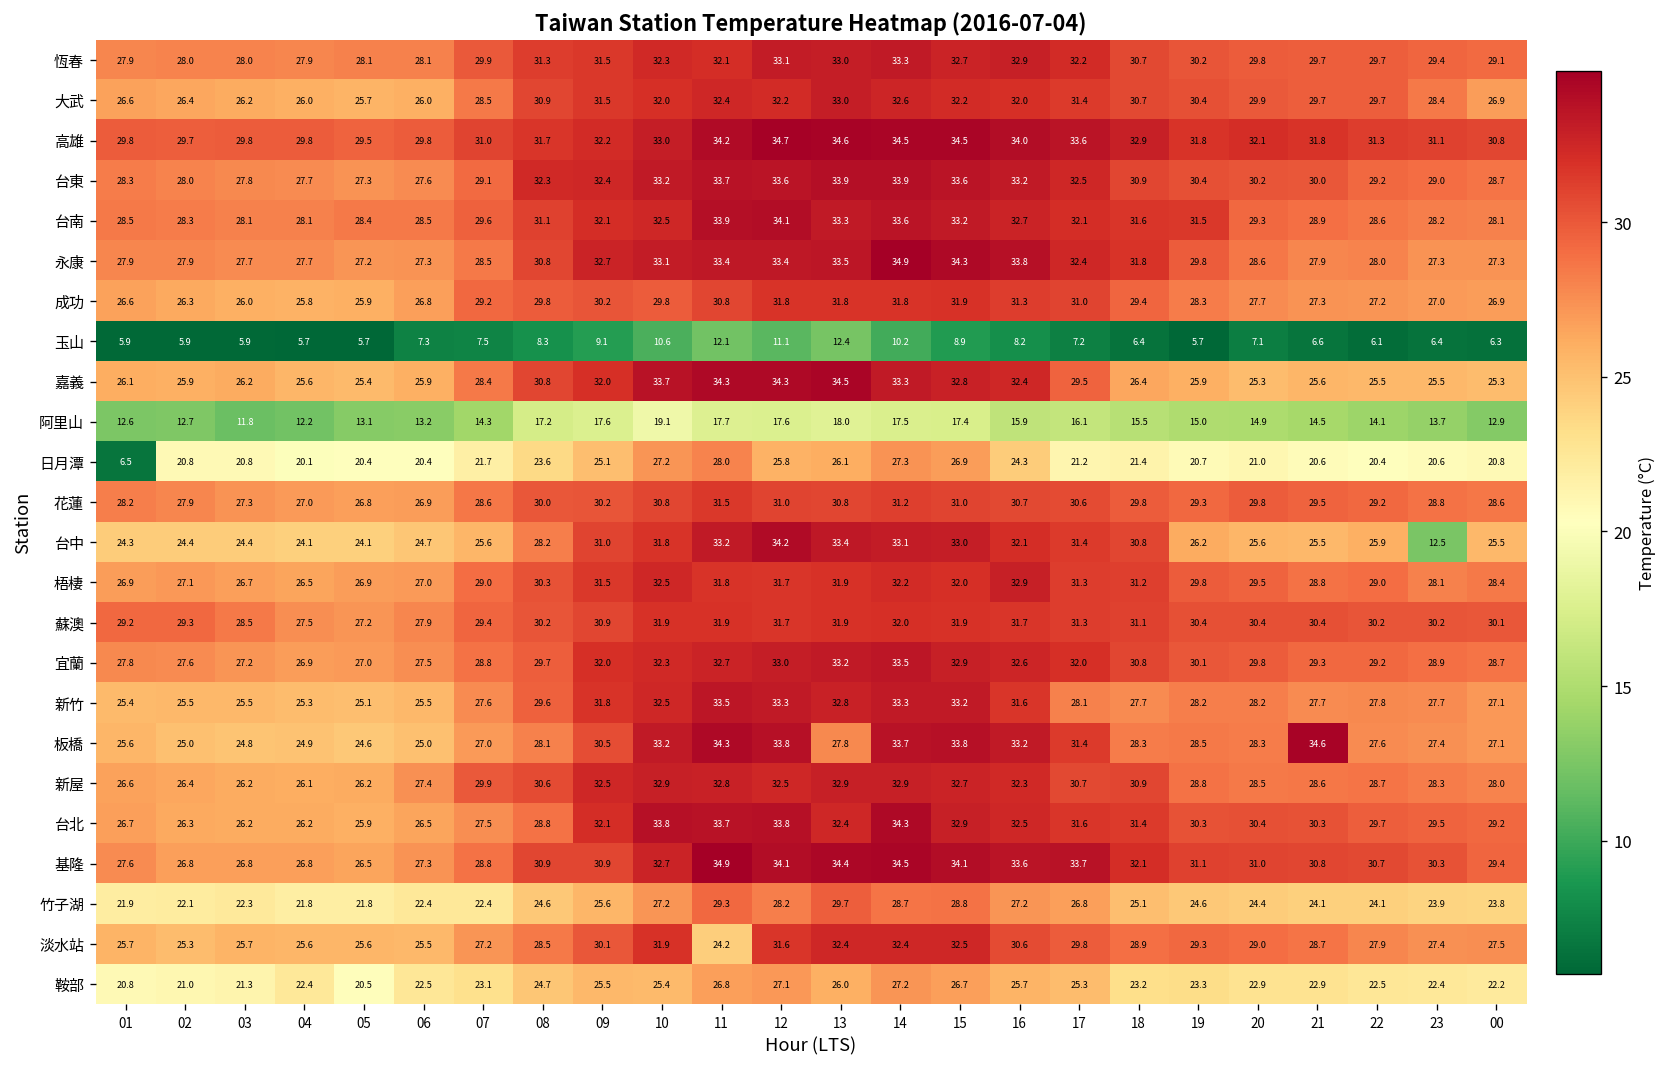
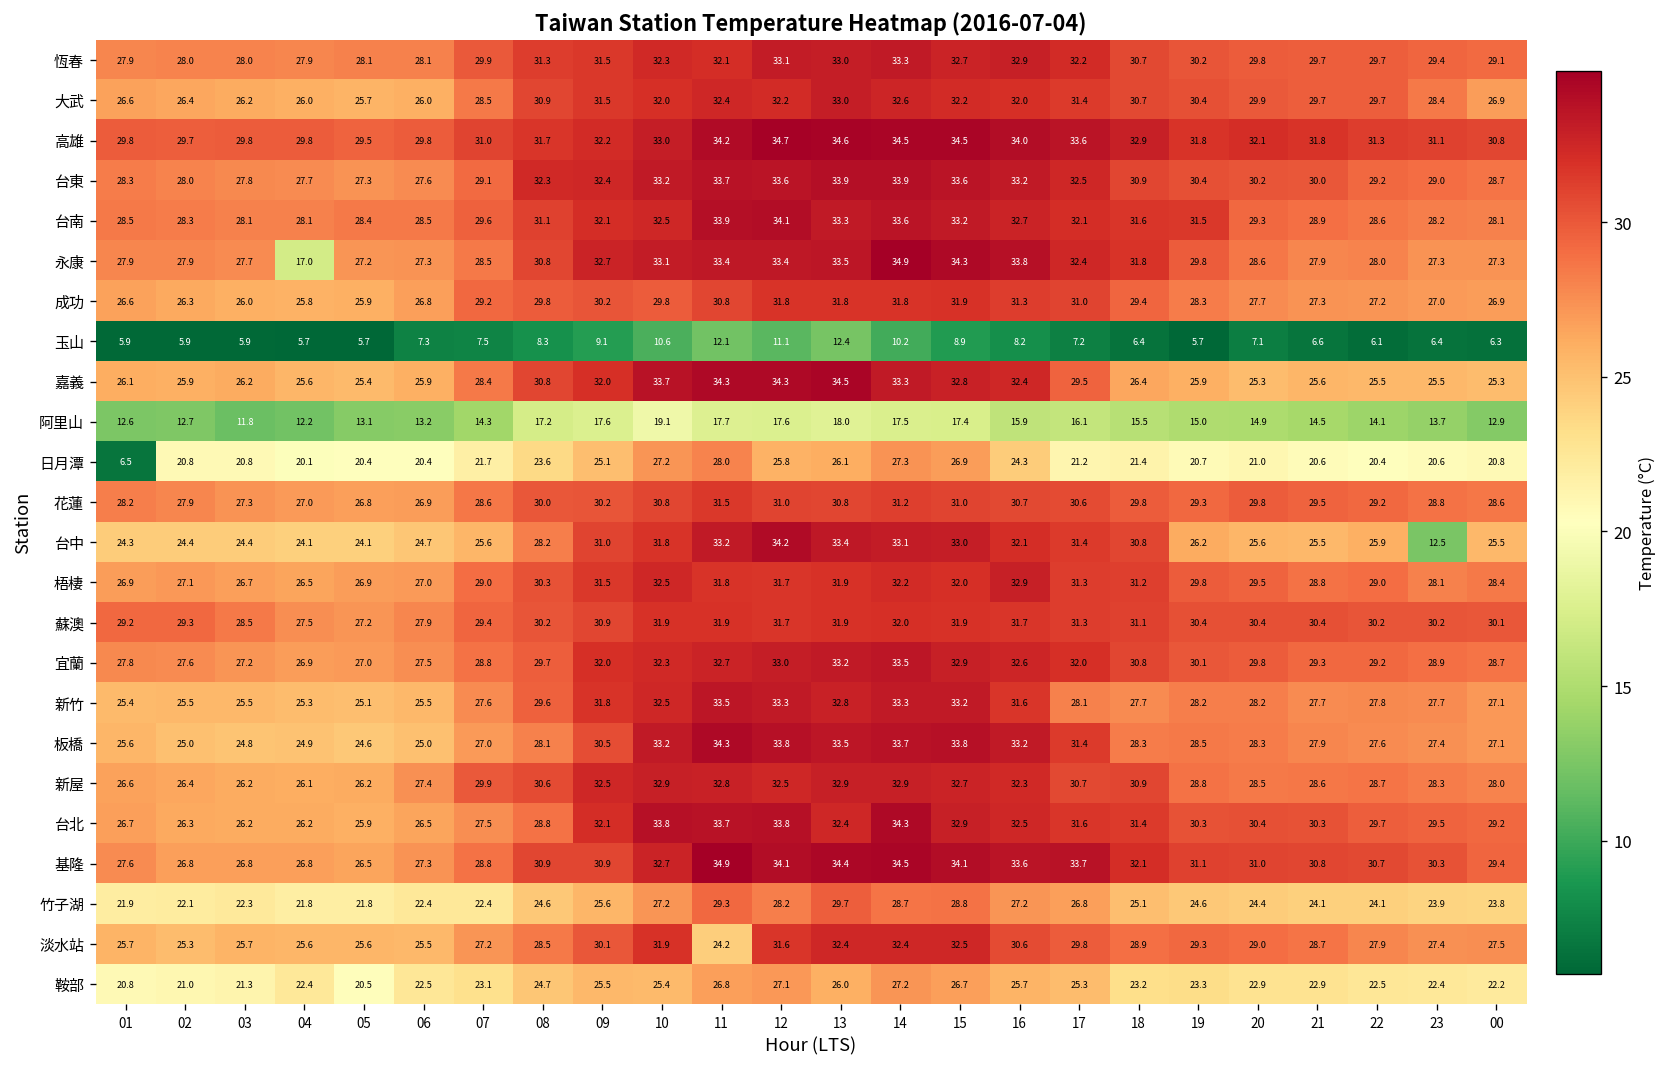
  {
    "永康": {
      "01": 27.9,
      "02": 27.9,
      "03": 27.7,
-     "04": 27.7,
+     "04": 17.0,
      "05": 27.2,
      "06": 27.3,
      "07": 28.5,
      "08": 30.8,
      "09": 32.7,
      "10": 33.1,
      "11": 33.4,
      "12": 33.4,
      "13": 33.5,
      "14": 34.9,
      "15": 34.3,
      "16": 33.8,
      "17": 32.4,
      "18": 31.8,
      "19": 29.8,
      "20": 28.6,
      "21": 27.9,
      "22": 28.0,
      "23": 27.3,
      "00": 27.3
    },
    "板橋": {
      "01": 25.6,
      "02": 25.0,
      "03": 24.8,
      "04": 24.9,
      "05": 24.6,
      "06": 25.0,
      "07": 27.0,
      "08": 28.1,
      "09": 30.5,
      "10": 33.2,
      "11": 34.3,
      "12": 33.8,
-     "13": 27.8,
+     "13": 33.5,
      "14": 33.7,
      "15": 33.8,
      "16": 33.2,
      "17": 31.4,
      "18": 28.3,
      "19": 28.5,
      "20": 28.3,
-     "21": 34.6,
+     "21": 27.9,
      "22": 27.6,
      "23": 27.4,
      "00": 27.1
    }
  }
